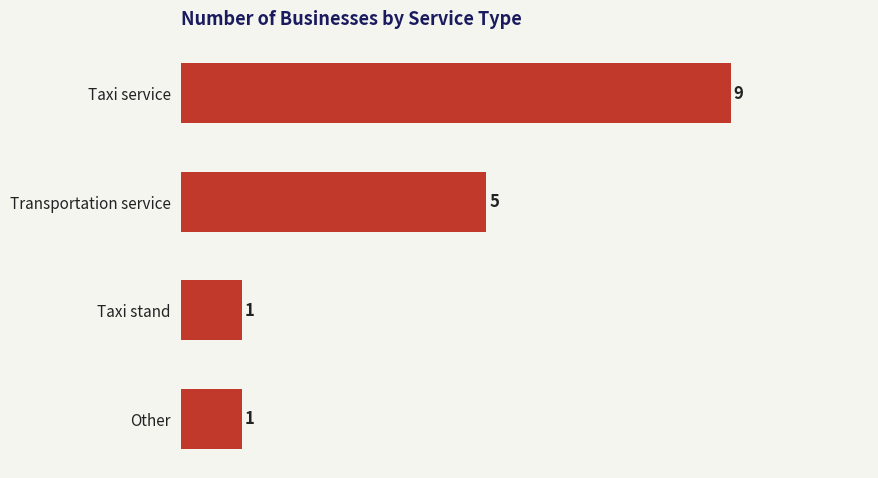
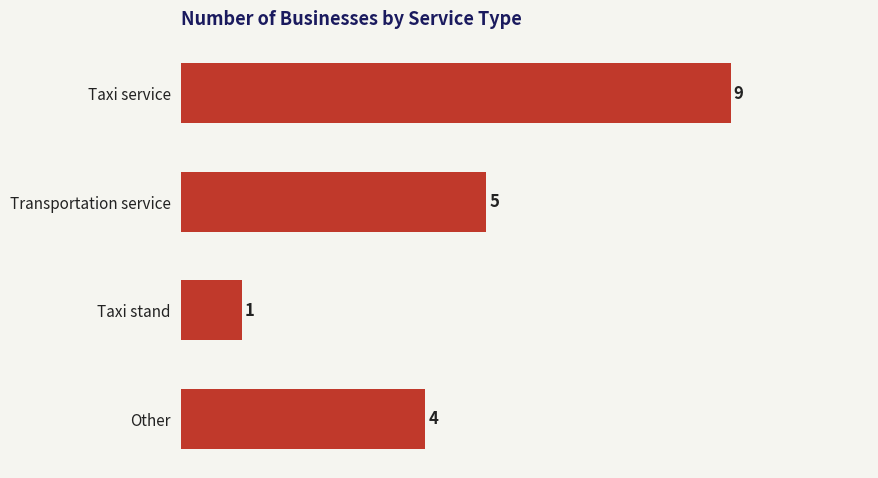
  {
    "Taxi service": 9,
    "Transportation service": 5,
    "Taxi stand": 1,
-   "Other": 1
+   "Other": 4
  }
